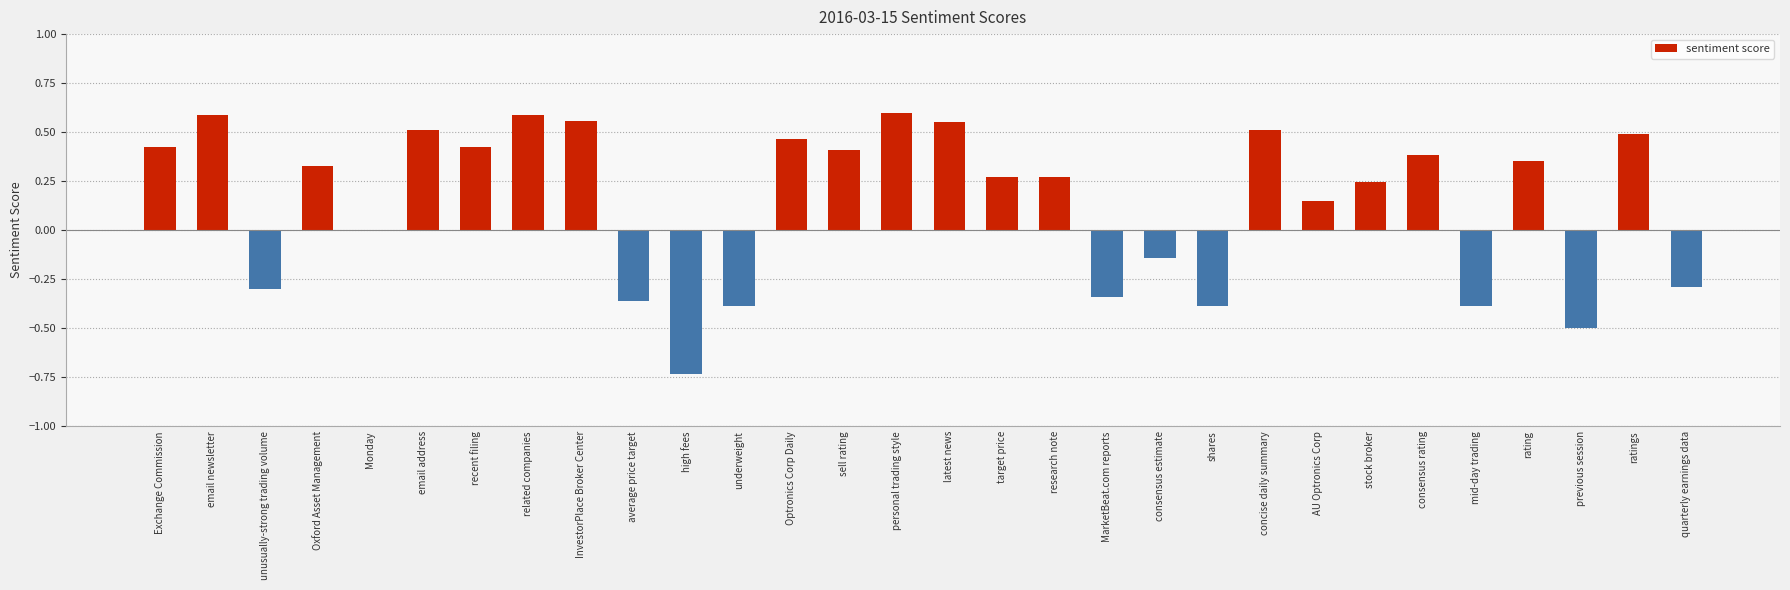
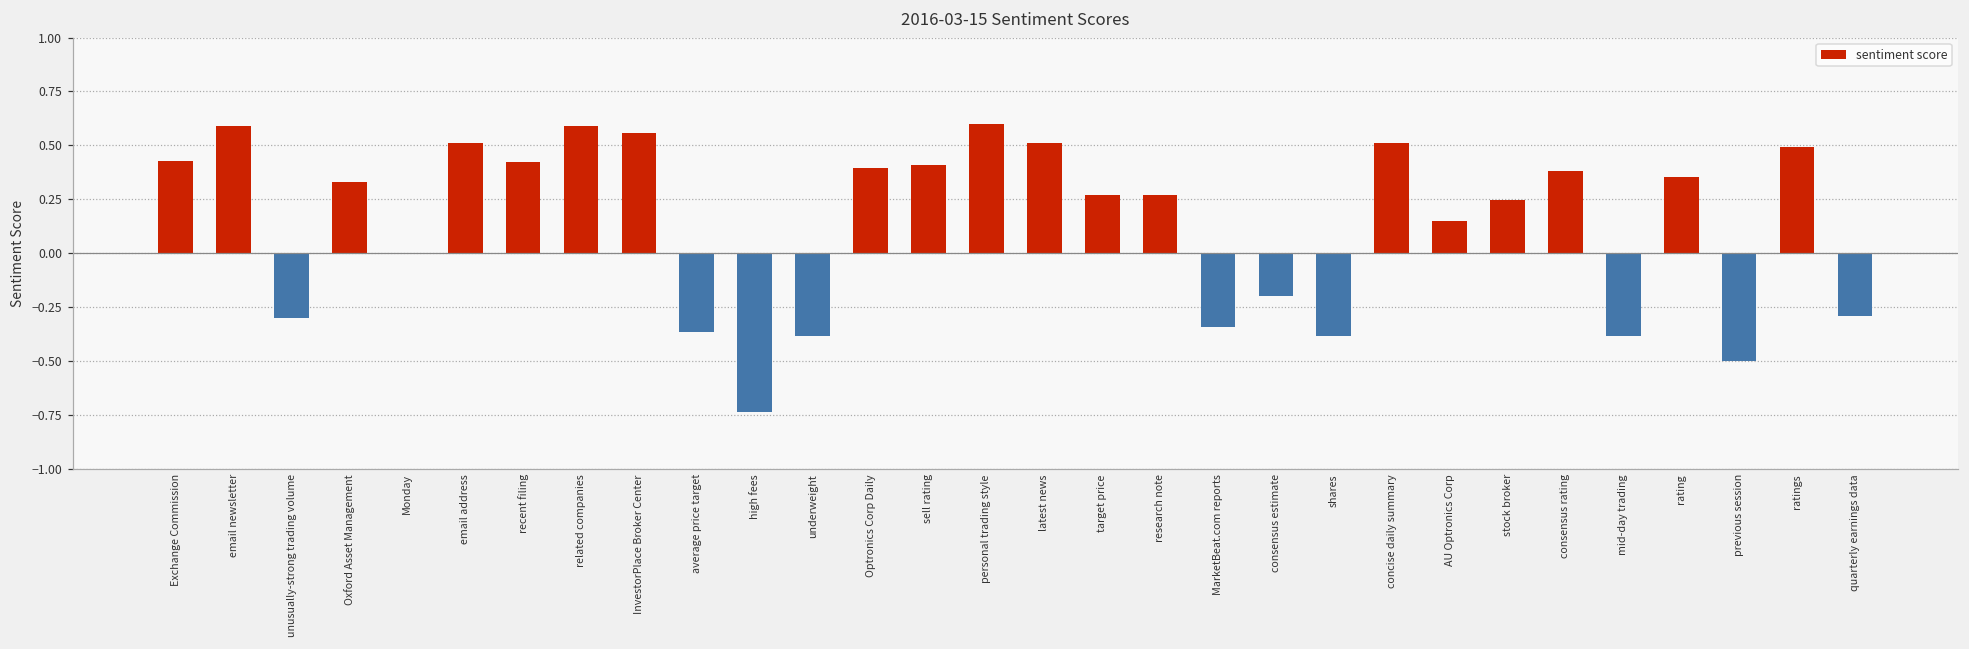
  {
    "Exchange Commission": 0.43,
    "email newsletter": 0.59,
    "unusually-strong trading volume": -0.30,
    "Oxford Asset Management": 0.33,
    "email address": 0.51,
    "recent filing": 0.42,
    "related companies": 0.59,
    "InvestorPlace Broker Center": 0.56,
    "average price target": -0.36,
    "high fees": -0.74,
    "underweight": -0.39,
-   "Optronics Corp Daily": 0.46,
+   "Optronics Corp Daily": 0.39,
    "sell rating": 0.41,
    "personal trading style": 0.60,
-   "latest news": 0.55,
+   "latest news": 0.51,
    "target price": 0.27,
    "research note": 0.27,
    "MarketBeat.com reports": -0.34,
-   "consensus estimate": -0.14,
+   "consensus estimate": -0.20,
    "shares": -0.39,
    "concise daily summary": 0.51,
    "AU Optronics Corp": 0.15,
    "stock broker": 0.25,
    "consensus rating": 0.38,
    "mid-day trading": -0.39,
    "rating": 0.35,
    "previous session": -0.50,
    "ratings": 0.49,
    "quarterly earnings data": -0.29
  }
